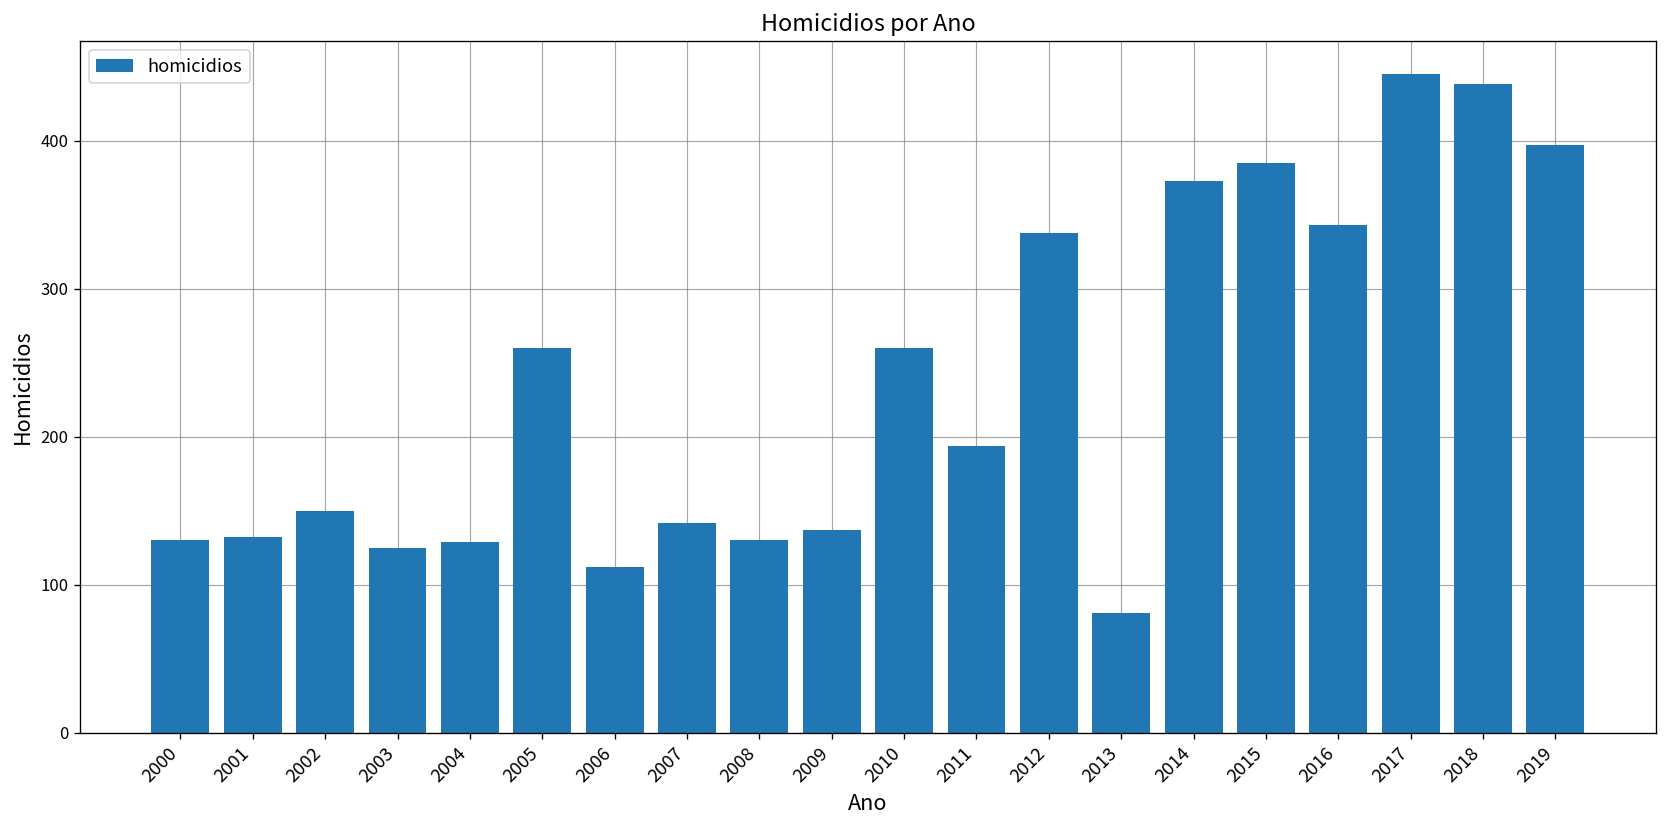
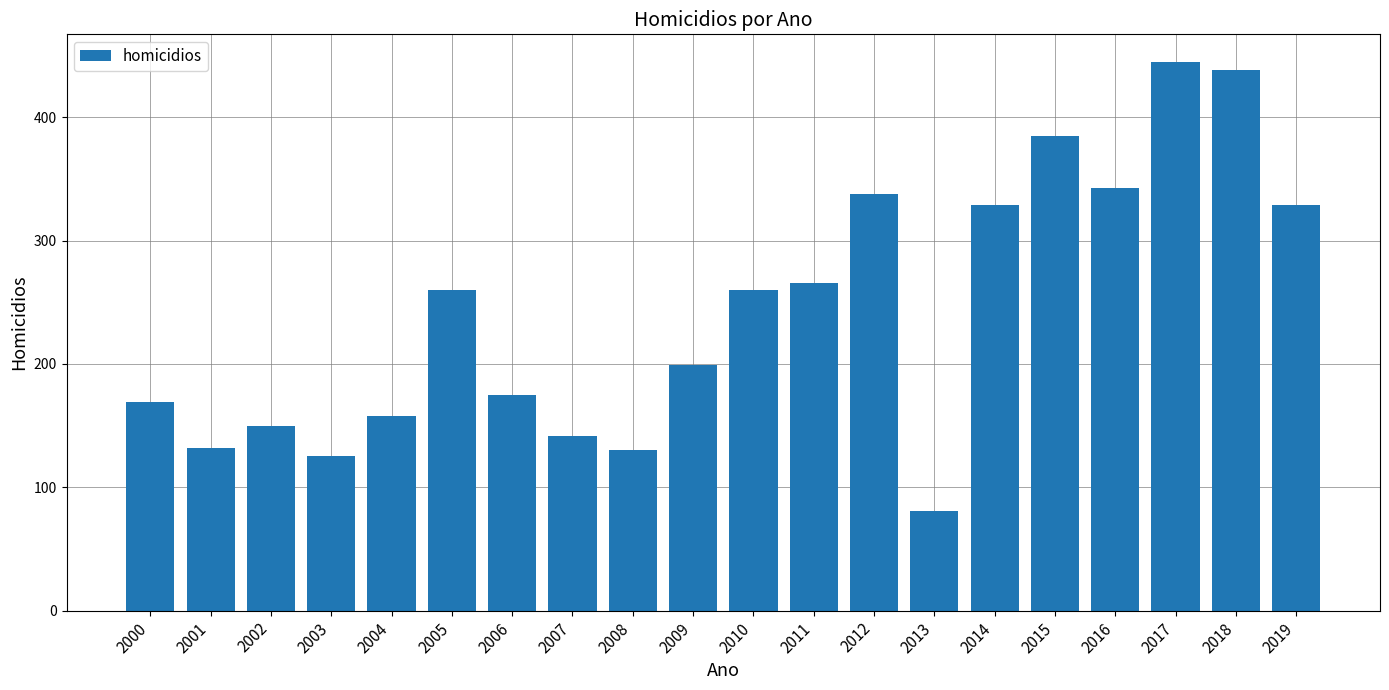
  {
-   "2000": 130,
+   "2000": 169,
    "2001": 132,
    "2002": 150,
    "2003": 125,
-   "2004": 129,
+   "2004": 158,
    "2005": 260,
-   "2006": 112,
+   "2006": 175,
    "2007": 142,
    "2008": 130,
-   "2009": 137,
+   "2009": 199,
    "2010": 260,
-   "2011": 194,
+   "2011": 266,
    "2012": 338,
    "2013": 81,
-   "2014": 373,
+   "2014": 329,
    "2015": 385,
    "2016": 343,
    "2017": 445,
    "2018": 438,
-   "2019": 397
+   "2019": 329
  }
